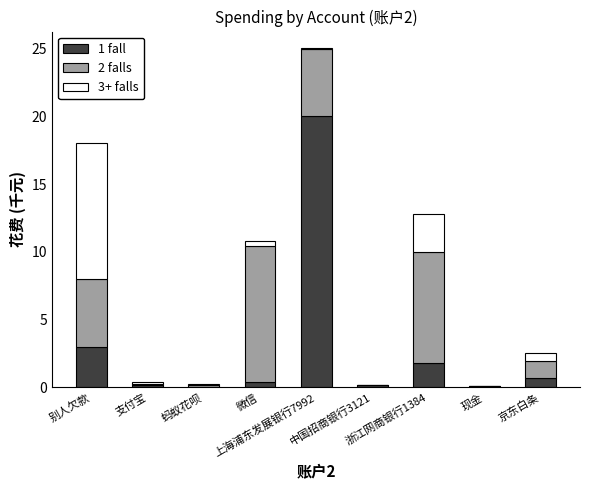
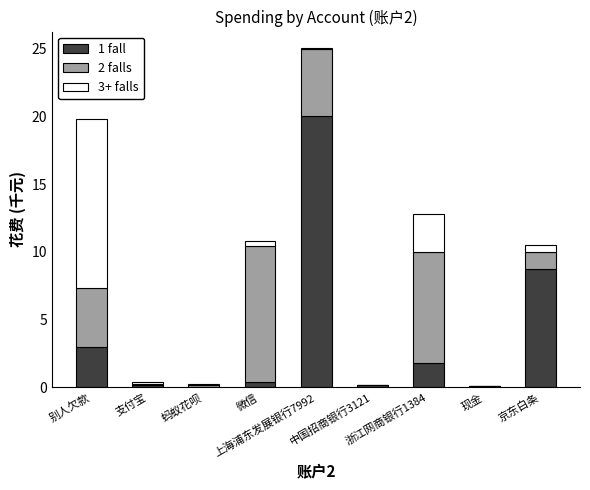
  {
    "1 fall": {
      "别人欠款": 3.0,
      "微信": 0.4,
      "上海浦东发展银行7992": 20.0,
      "浙江网商银行1384": 1.8,
-     "京东白条": 0.7
+     "京东白条": 8.7
    },
    "2 falls": {
-     "别人欠款": 5.0,
+     "别人欠款": 4.3,
      "微信": 10.0,
      "上海浦东发展银行7992": 5.0,
      "中国招商银行3121": 0.0,
      "浙江网商银行1384": 8.2,
      "现金": 0.0,
      "京东白条": 1.3
    },
    "3+ falls": {
-     "别人欠款": 10.0,
+     "别人欠款": 12.5,
      "微信": 0.4,
      "中国招商银行3121": 0.0,
      "浙江网商银行1384": 2.8,
      "京东白条": 0.5
    }
  }
